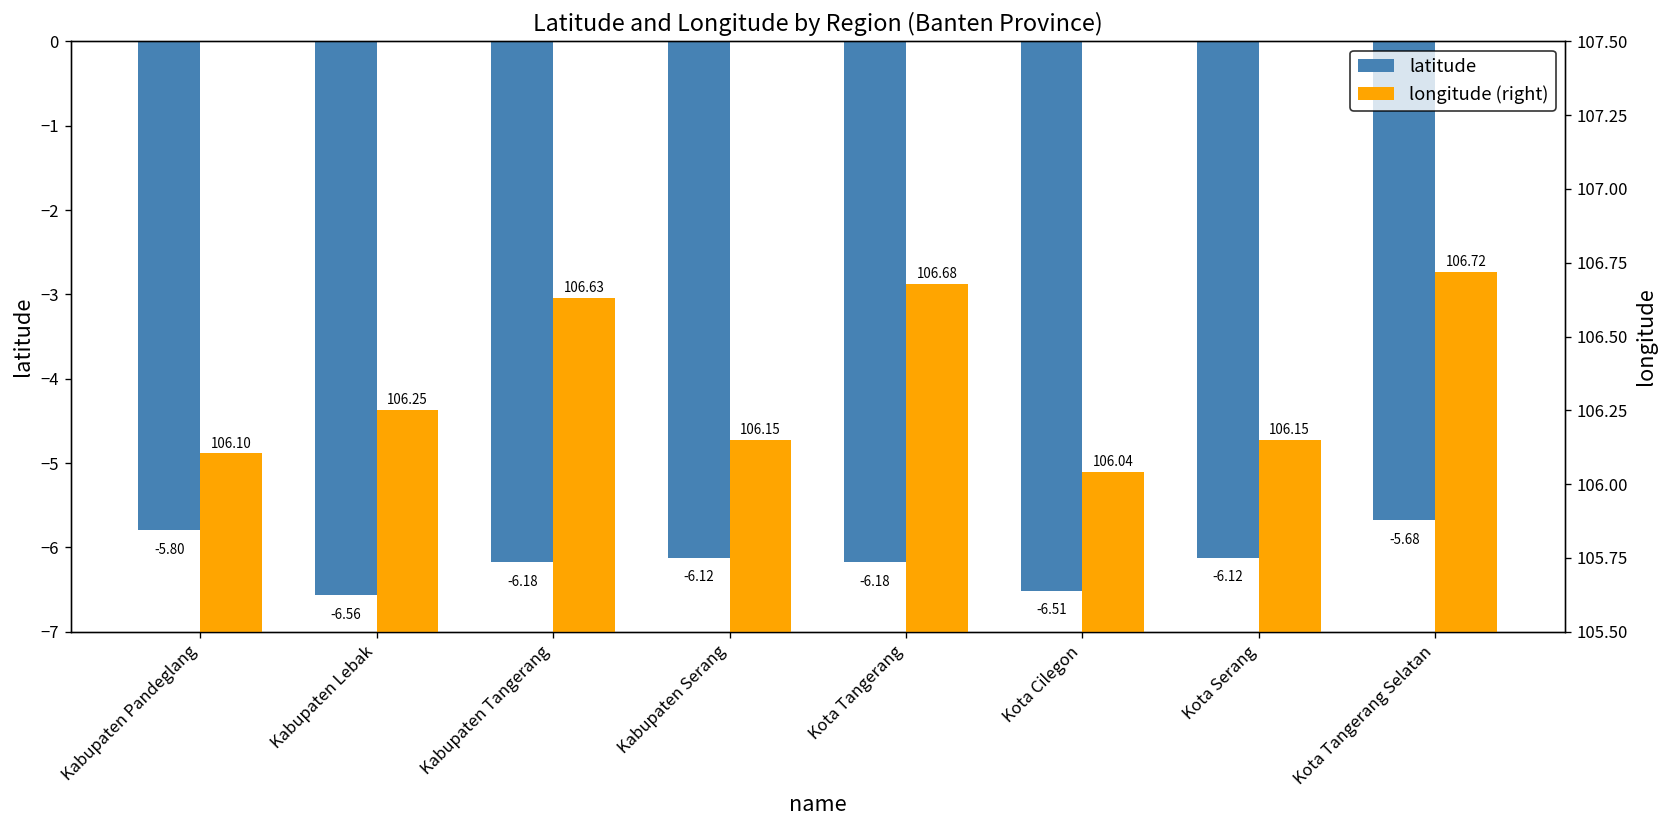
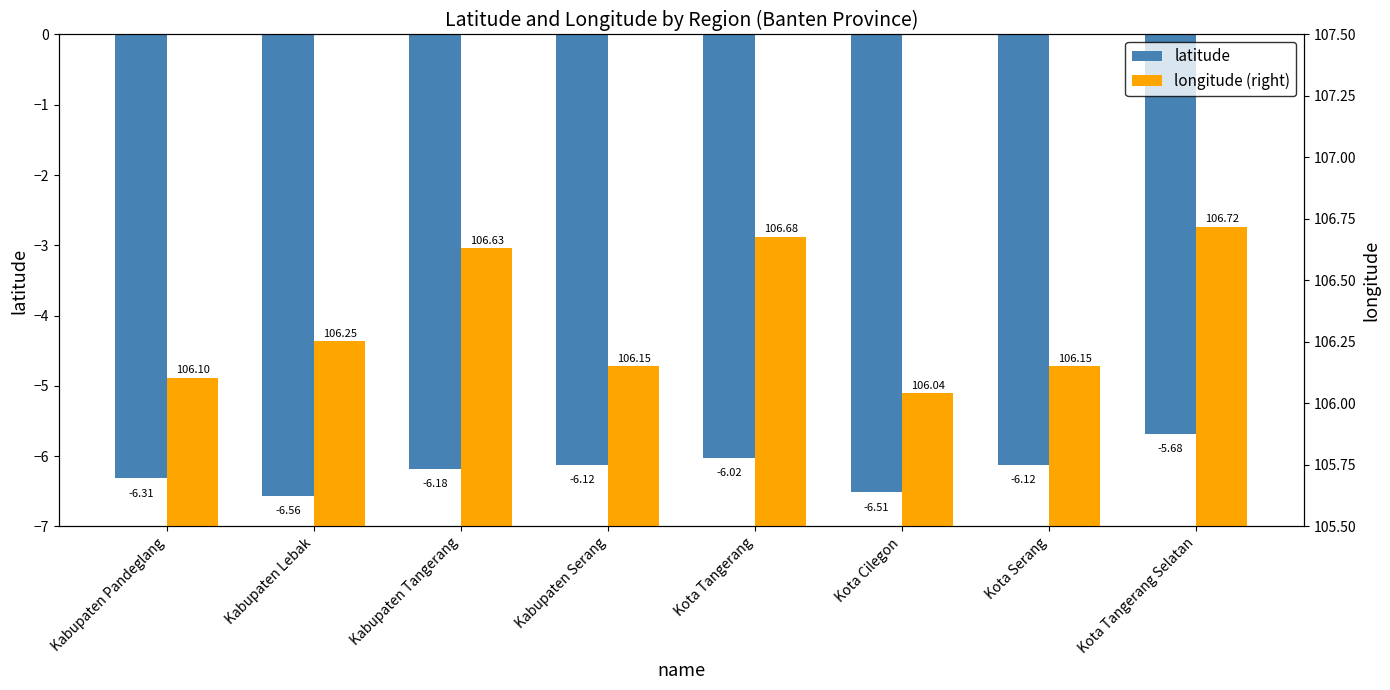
  {
    "latitude": {
-     "Kabupaten Pandeglang": -5.80,
+     "Kabupaten Pandeglang": -6.31,
      "Kabupaten Lebak": -6.56,
      "Kabupaten Tangerang": -6.18,
      "Kabupaten Serang": -6.12,
-     "Kota Tangerang": -6.18,
+     "Kota Tangerang": -6.02,
      "Kota Cilegon": -6.51,
      "Kota Serang": -6.12,
      "Kota Tangerang Selatan": -5.68
    },
    "longitude (right)": {
      "Kabupaten Pandeglang": 106.10,
      "Kabupaten Lebak": 106.25,
      "Kabupaten Tangerang": 106.63,
      "Kabupaten Serang": 106.15,
      "Kota Tangerang": 106.68,
      "Kota Cilegon": 106.04,
      "Kota Serang": 106.15,
      "Kota Tangerang Selatan": 106.72
    }
  }
